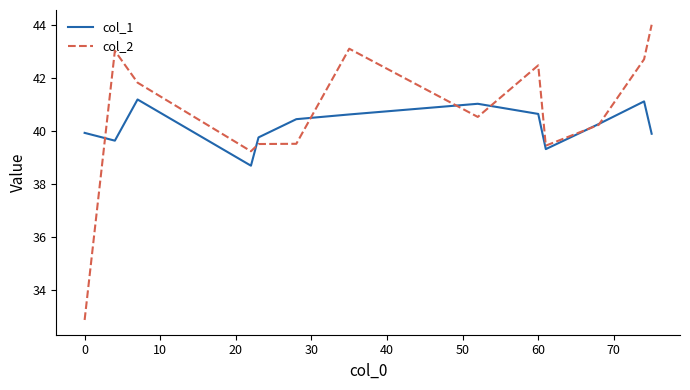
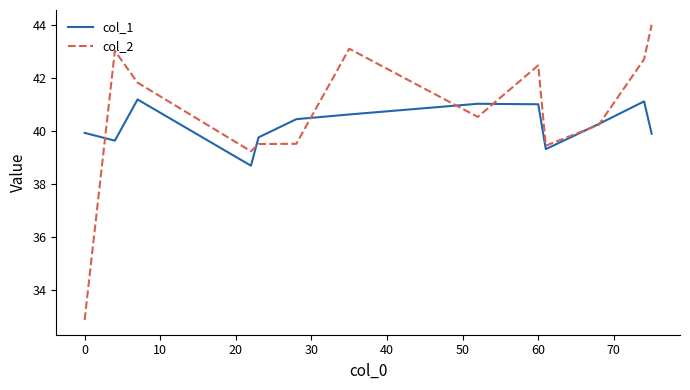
  {
    "col_1": {
      "0": 39.9,
-     "60": 40.6
+     "60": 41.0
    },
    "col_2": {
      "0": 32.9,
      "60": 42.5
    }
  }
